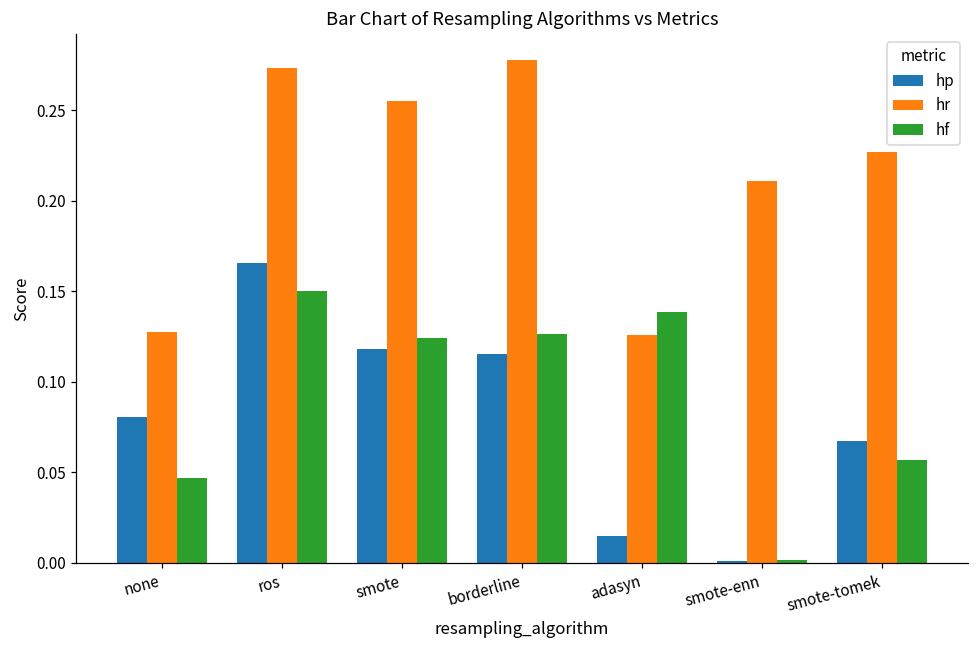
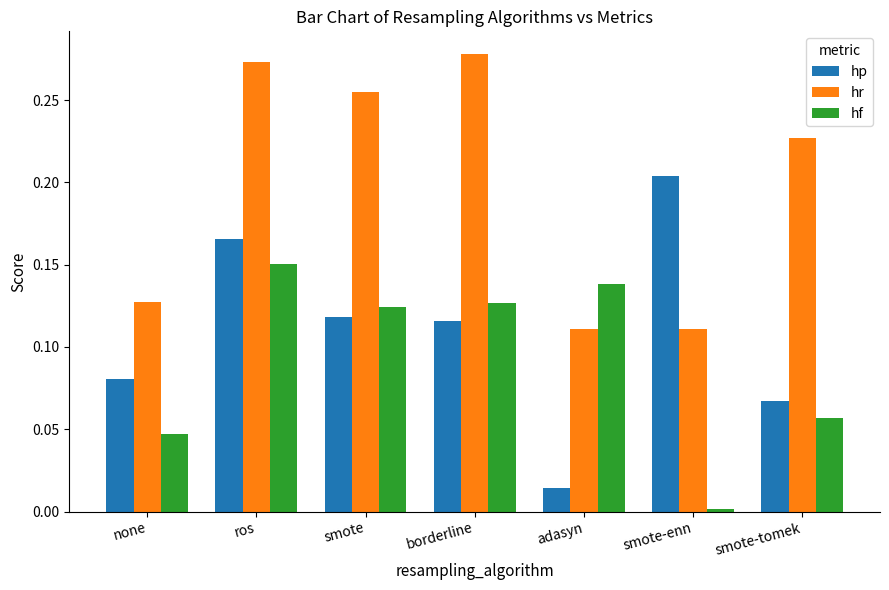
  {
    "hp": {
      "none": 0.080,
      "ros": 0.166,
      "smote": 0.118,
      "borderline": 0.116,
      "adasyn": 0.014,
-     "smote-enn": 0.001,
+     "smote-enn": 0.204,
      "smote-tomek": 0.067
    },
    "hr": {
      "none": 0.127,
      "ros": 0.273,
      "smote": 0.255,
      "borderline": 0.278,
-     "adasyn": 0.126,
-     "smote-enn": 0.211,
+     "adasyn": 0.111,
+     "smote-enn": 0.111,
      "smote-tomek": 0.227
    },
    "hf": {
      "none": 0.047,
      "ros": 0.150,
      "smote": 0.124,
      "borderline": 0.126,
      "adasyn": 0.138,
      "smote-enn": 0.002,
      "smote-tomek": 0.057
    }
  }
